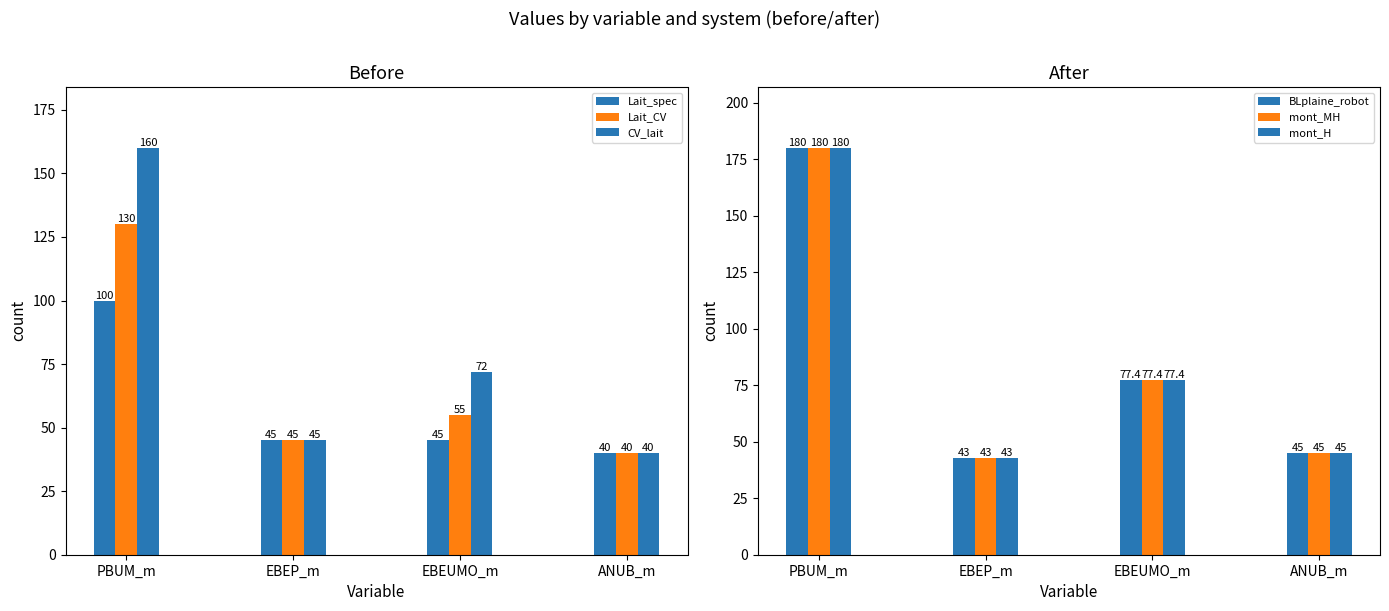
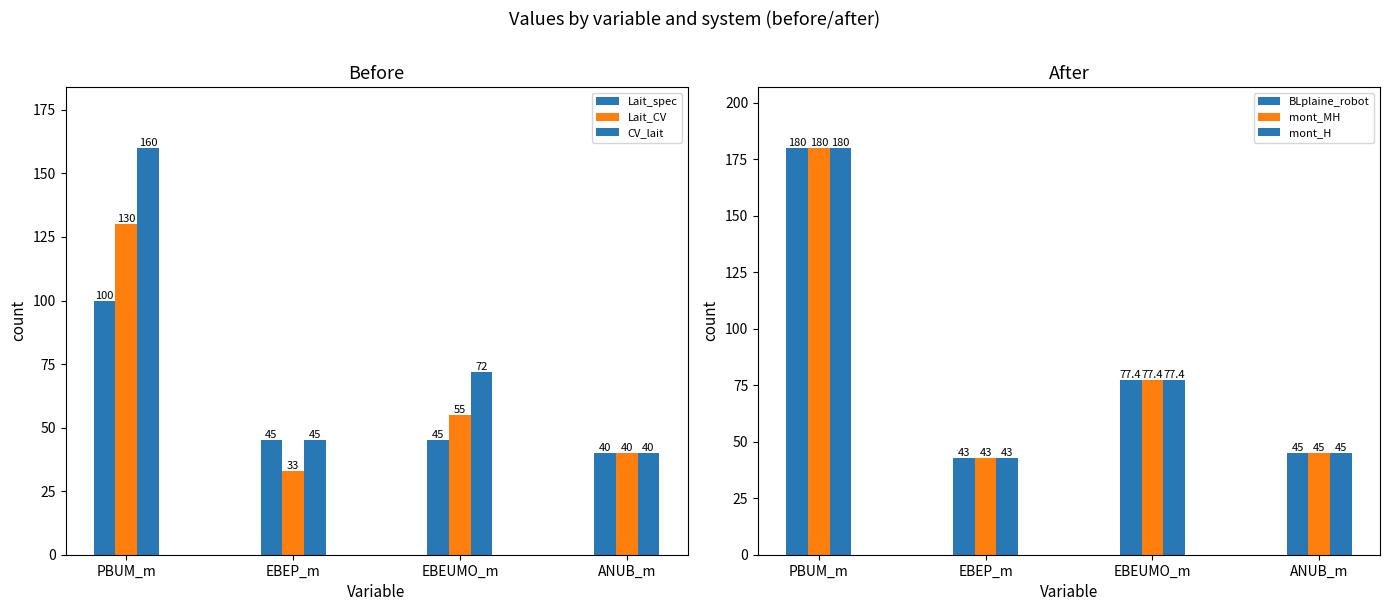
  {
    "Before": {
      "Lait_CV": {
        "PBUM_m": 130,
-       "EBEP_m": 45,
+       "EBEP_m": 33,
        "EBEUMO_m": 55,
        "ANUB_m": 40
      }
    },
    "After": {
      "mont_MH": {
        "PBUM_m": 180,
        "EBEP_m": 43,
        "EBEUMO_m": 77.4,
        "ANUB_m": 45
      }
    }
  }
